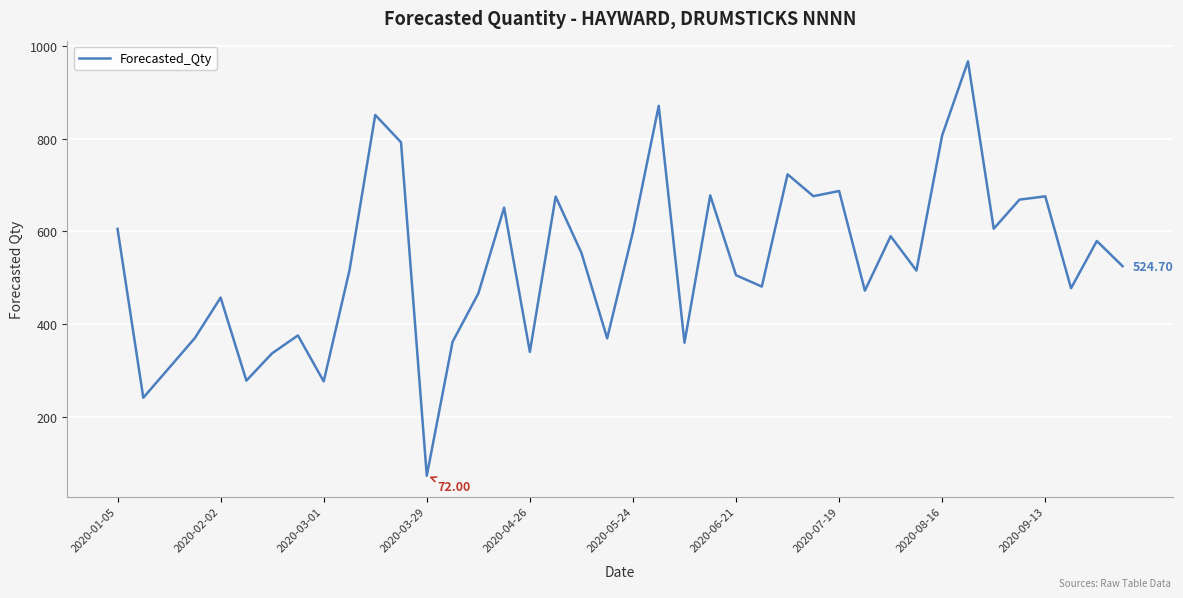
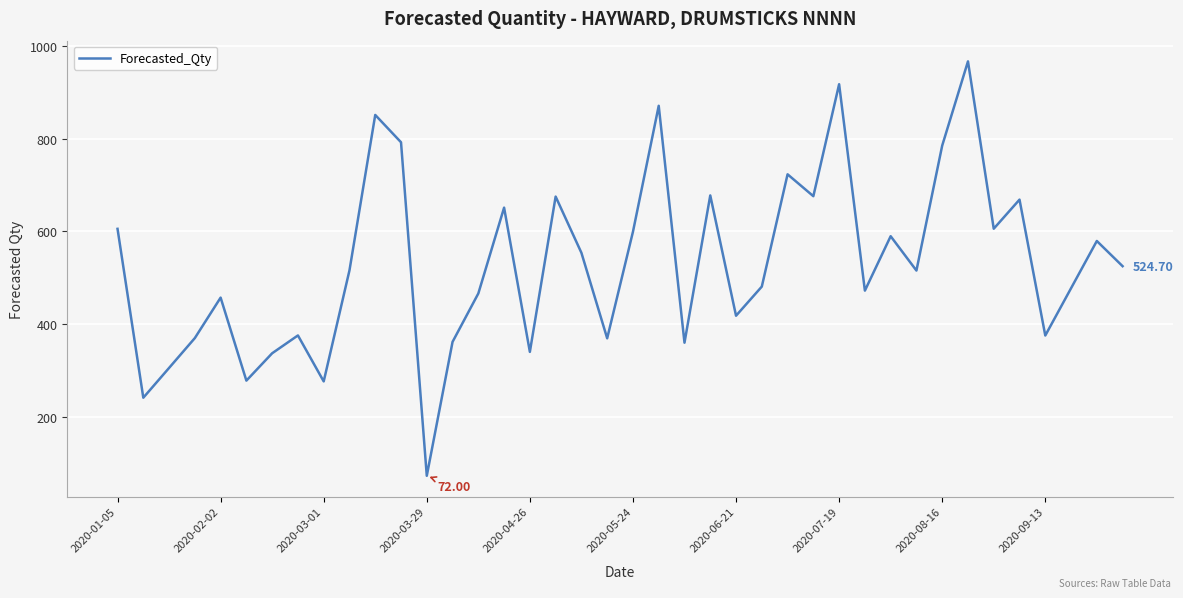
  {
    "2020-01-05": 610,
    "2020-02-02": 460,
    "2020-03-01": 280,
    "2020-04-26": 340,
    "2020-05-24": 600,
-   "2020-06-21": 510,
-   "2020-07-19": 690,
-   "2020-08-16": 810,
-   "2020-09-13": 680
+   "2020-06-21": 420,
+   "2020-07-19": 920,
+   "2020-08-16": 790,
+   "2020-09-13": 370
  }
